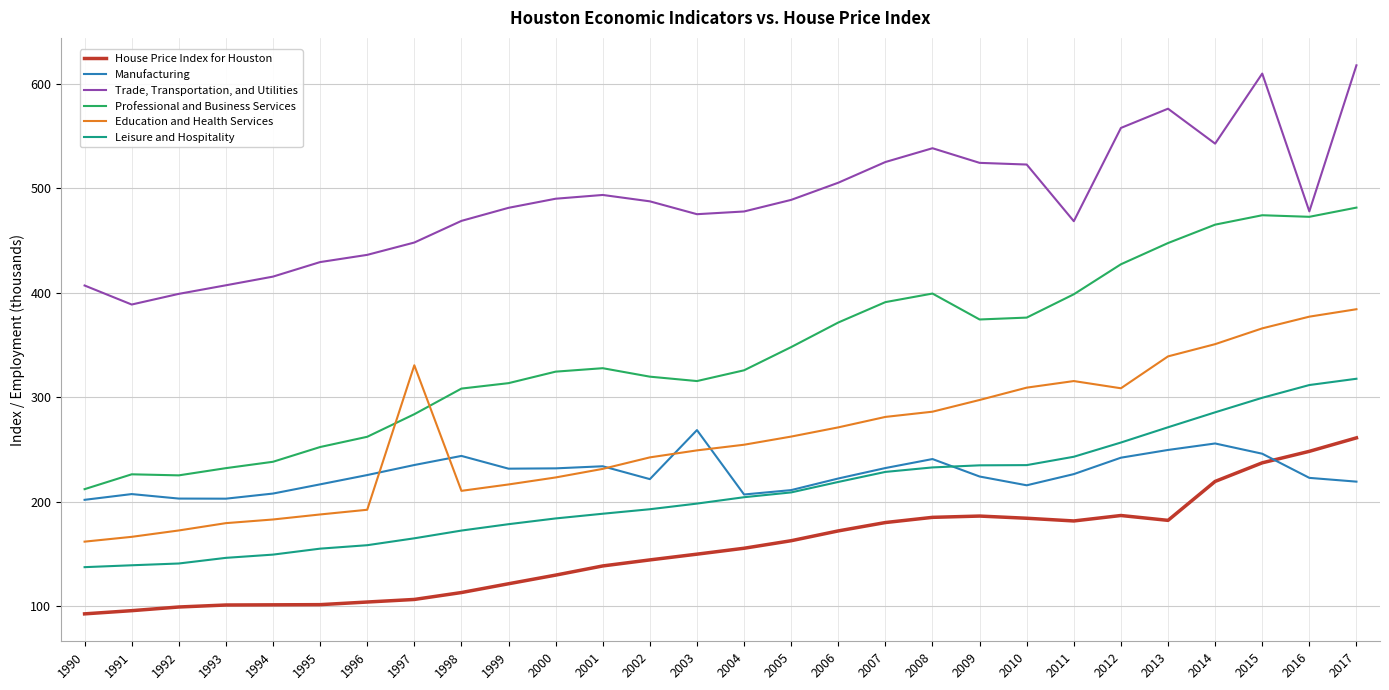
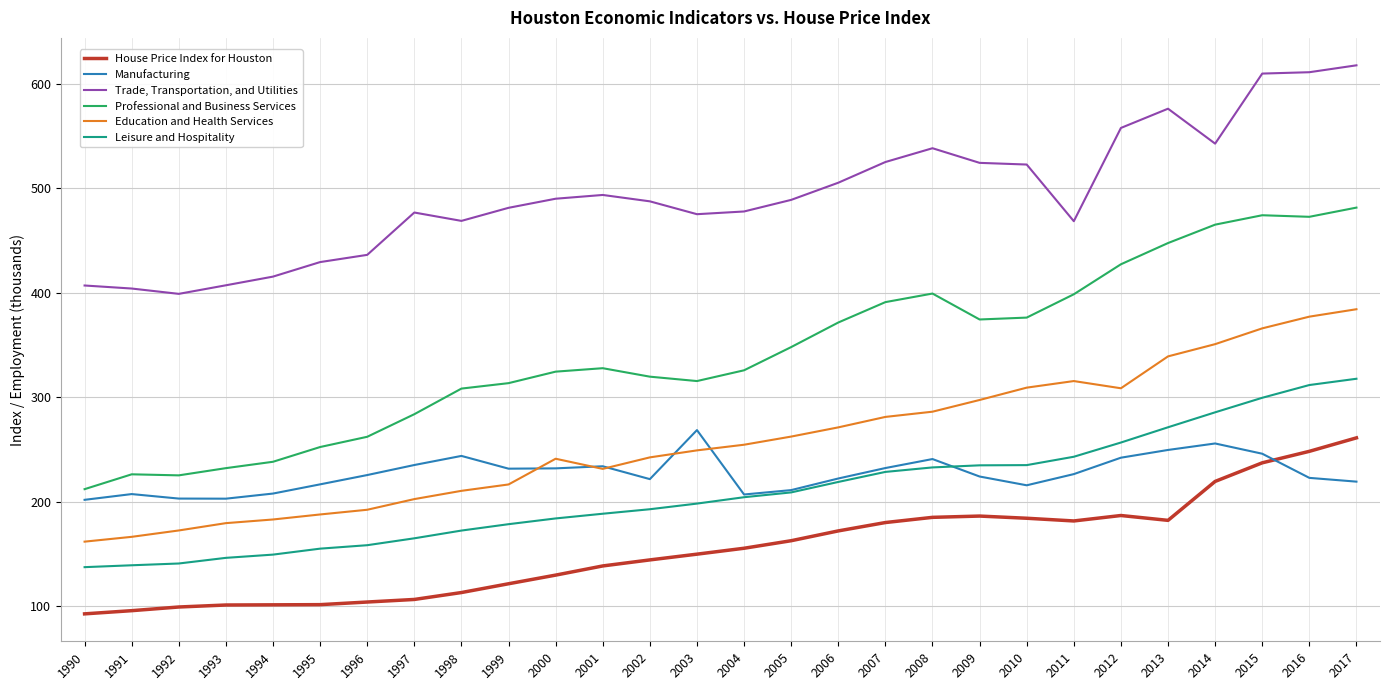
  {
    "House Price Index for Houston": {
      "1990": 93,
      "1991": 96,
      "1992": 99,
      "1993": 101,
      "1994": 101,
      "1995": 102,
      "1996": 104,
      "1997": 107,
      "1998": 113,
      "1999": 122,
      "2000": 130,
      "2001": 139,
      "2002": 144,
      "2003": 150,
      "2004": 156,
      "2005": 163,
      "2006": 172,
      "2007": 180,
      "2008": 185,
      "2009": 186,
      "2010": 184,
      "2011": 182,
      "2012": 187,
      "2013": 182,
      "2014": 220,
      "2015": 237,
      "2016": 248,
      "2017": 261
    },
    "Manufacturing": {
      "1990": 202,
      "1991": 207,
      "1992": 203,
      "1993": 203,
      "1994": 208,
      "1995": 217,
      "1996": 226,
      "1997": 235,
      "1998": 244,
      "1999": 232,
      "2000": 232,
      "2001": 234,
      "2002": 222,
      "2003": 269,
      "2004": 207,
      "2006": 222,
      "2007": 232,
      "2008": 241,
      "2009": 224,
      "2010": 216,
      "2011": 227,
      "2012": 242,
      "2013": 250,
      "2014": 256,
      "2015": 246,
      "2016": 223,
      "2017": 219
    },
    "Trade, Transportation, and Utilities": {
      "1990": 407,
-     "1991": 389,
+     "1991": 404,
      "1992": 399,
      "1993": 407,
      "1994": 415,
      "1995": 429,
      "1996": 436,
-     "1997": 448,
+     "1997": 477,
      "1998": 469,
      "1999": 481,
      "2000": 490,
      "2001": 494,
      "2002": 487,
      "2003": 475,
      "2004": 478,
      "2005": 489,
      "2006": 505,
      "2007": 525,
      "2008": 538,
      "2009": 524,
      "2010": 523,
      "2011": 468,
      "2012": 558,
      "2013": 576,
      "2014": 543,
      "2015": 610,
-     "2016": 478,
+     "2016": 611,
      "2017": 618
    },
    "Education and Health Services": {
      "1990": 162,
      "1991": 167,
      "1992": 173,
      "1993": 180,
      "1994": 183,
      "1995": 188,
      "1996": 192,
-     "1997": 331,
+     "1997": 203,
      "1998": 211,
      "1999": 217,
-     "2000": 223,
+     "2000": 241,
      "2001": 232,
      "2002": 243,
      "2003": 249,
      "2004": 255,
      "2005": 262,
      "2006": 271,
      "2007": 281,
      "2008": 286,
      "2009": 297,
      "2010": 309,
      "2011": 316,
      "2012": 309,
      "2013": 339,
      "2014": 351,
      "2015": 366,
      "2016": 377,
      "2017": 384
    }
  }
